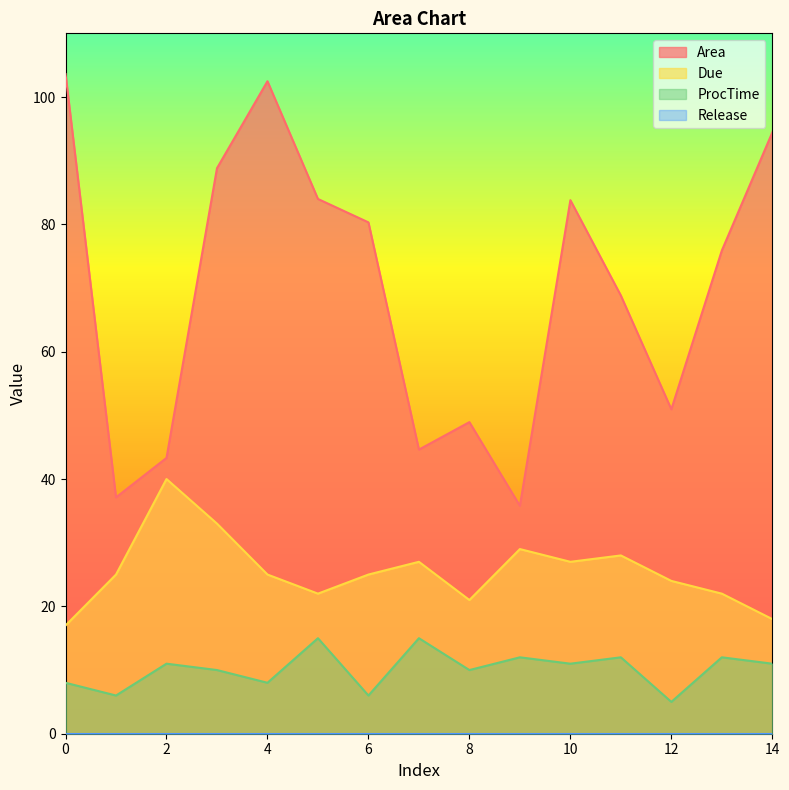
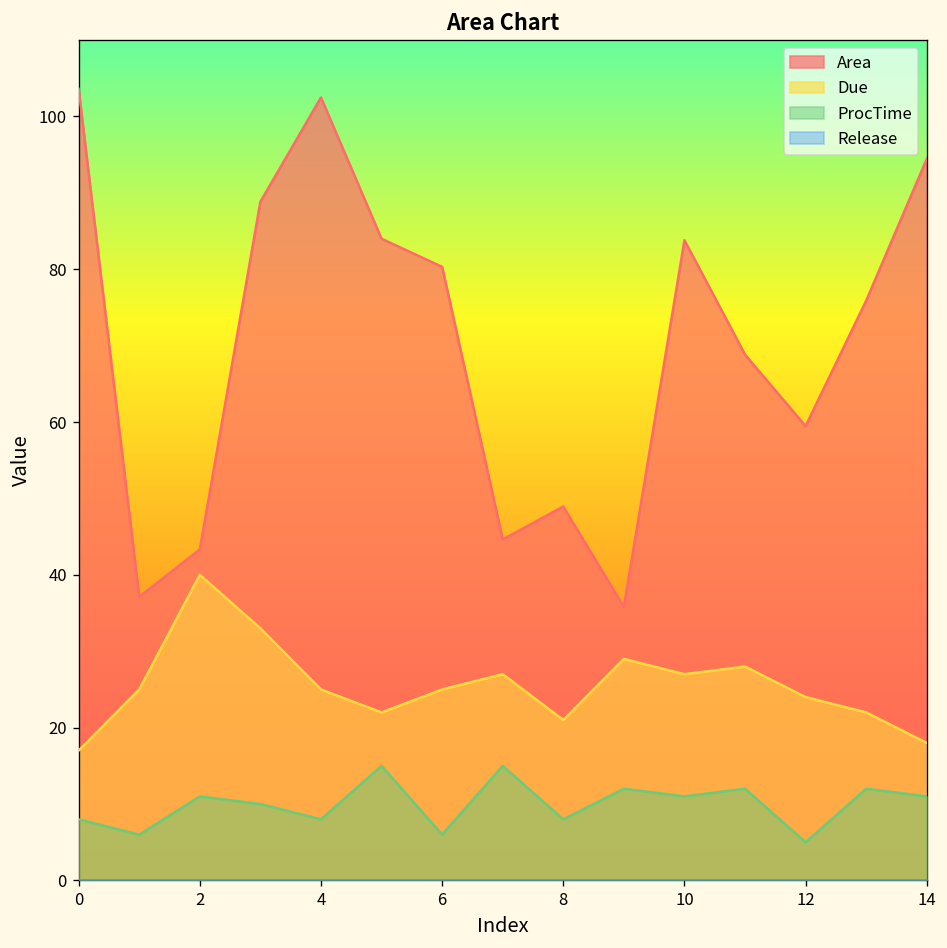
  {
    "Area": {
      "0": 104,
      "2": 43,
      "4": 102,
      "6": 80,
      "8": 49,
      "10": 84,
-     "12": 51,
+     "12": 59,
      "14": 94
    },
    "Due": {
      "0": 17,
      "2": 40,
      "4": 25,
      "6": 25,
      "8": 21,
      "10": 27,
      "12": 24,
      "14": 18
    },
    "ProcTime": {
      "0": 8,
      "2": 11,
      "4": 8,
      "6": 6,
-     "8": 10,
+     "8": 8,
      "10": 11,
      "12": 5,
      "14": 11
    },
    "Release": {
      "0": 0,
      "2": 0,
      "4": 0,
      "6": 0,
      "8": 0,
      "10": 0,
      "12": 0,
      "14": 0
    }
  }
